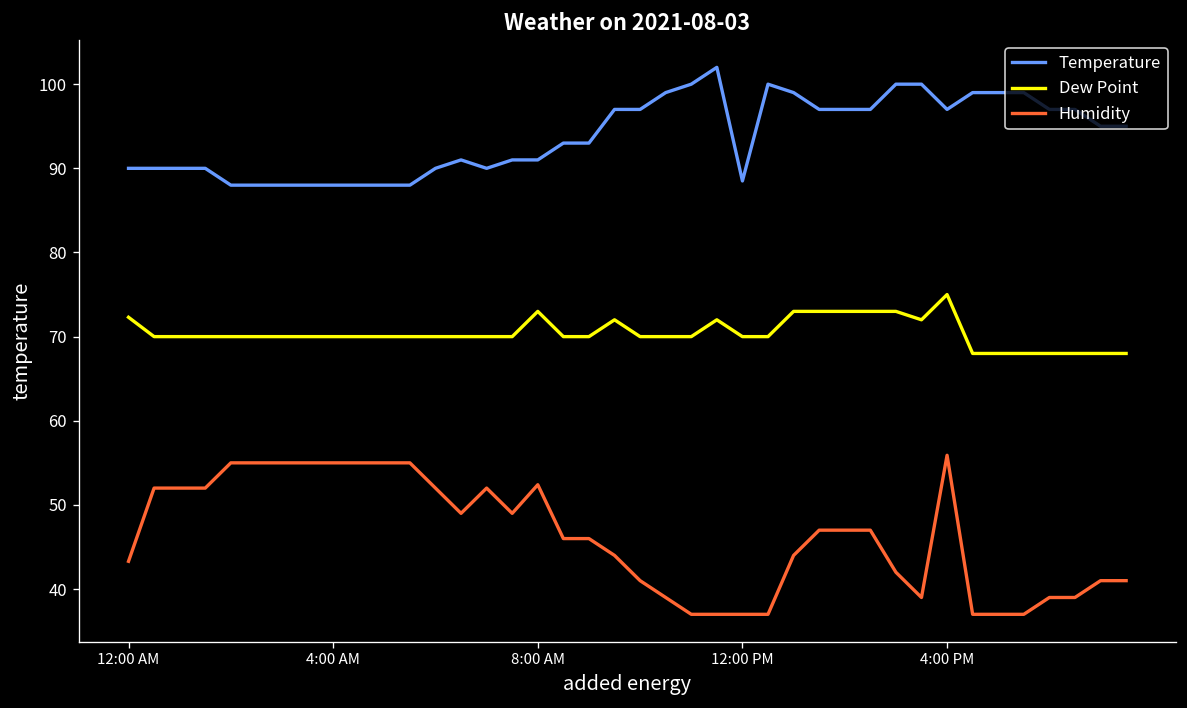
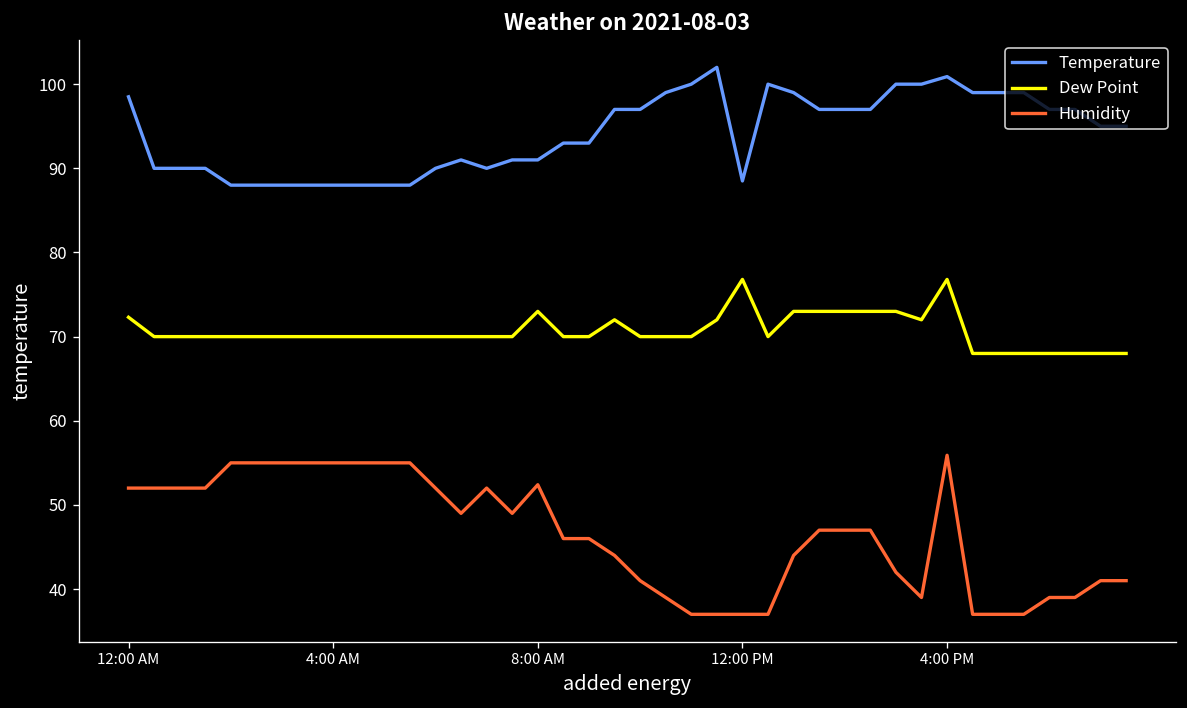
  {
    "Temperature": {
-     "12:00 AM": 90,
+     "12:00 AM": 99,
      "4:00 AM": 88,
      "8:00 AM": 91,
      "12:00 PM": 89,
-     "4:00 PM": 97
+     "4:00 PM": 101
    },
    "Dew Point": {
      "12:00 AM": 72,
      "4:00 AM": 70,
      "8:00 AM": 73,
-     "12:00 PM": 70,
-     "4:00 PM": 75
+     "12:00 PM": 77,
+     "4:00 PM": 77
    },
    "Humidity": {
-     "12:00 AM": 43,
+     "12:00 AM": 52,
      "4:00 AM": 55,
      "8:00 AM": 52,
      "12:00 PM": 37,
      "4:00 PM": 56
    }
  }
